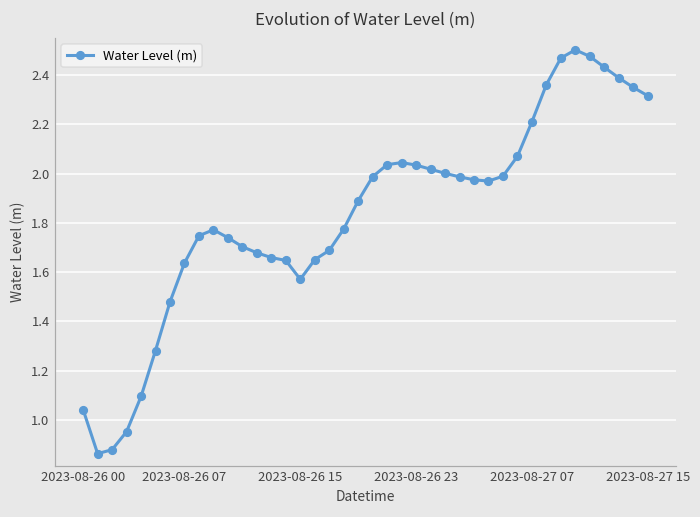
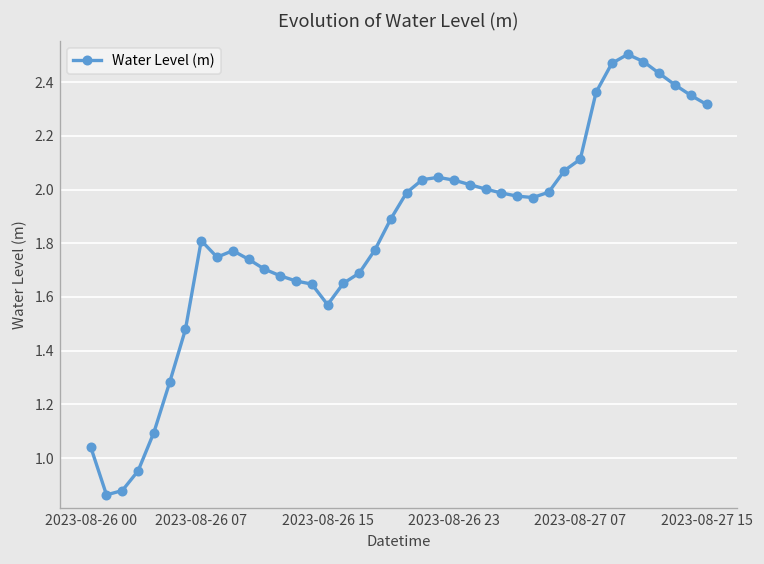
  {
    "2023-08-26 00": 1.04,
-   "2023-08-26 07": 1.64,
+   "2023-08-26 07": 1.81,
    "2023-08-26 15": 1.57,
    "2023-08-26 23": 2.04,
-   "2023-08-27 07": 2.21,
+   "2023-08-27 07": 2.11,
    "2023-08-27 15": 2.32
  }
